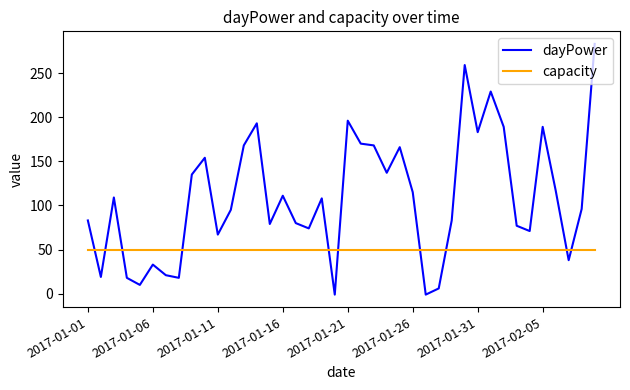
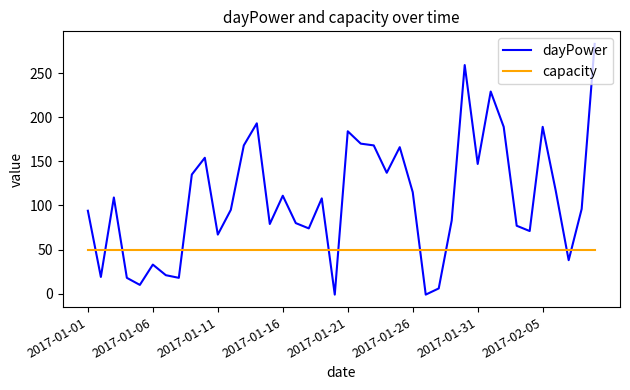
  {
    "dayPower": {
-     "2017-01-01": 80,
+     "2017-01-01": 90,
      "2017-01-06": 30,
      "2017-01-11": 70,
      "2017-01-16": 110,
-     "2017-01-21": 200,
+     "2017-01-21": 180,
      "2017-01-26": 120,
-     "2017-01-31": 180,
+     "2017-01-31": 150,
      "2017-02-05": 190
    },
    "capacity": {
      "2017-01-01": 50,
      "2017-01-06": 50,
      "2017-01-11": 50,
      "2017-01-16": 50,
      "2017-01-21": 50,
      "2017-01-26": 50,
      "2017-01-31": 50,
      "2017-02-05": 50
    }
  }
